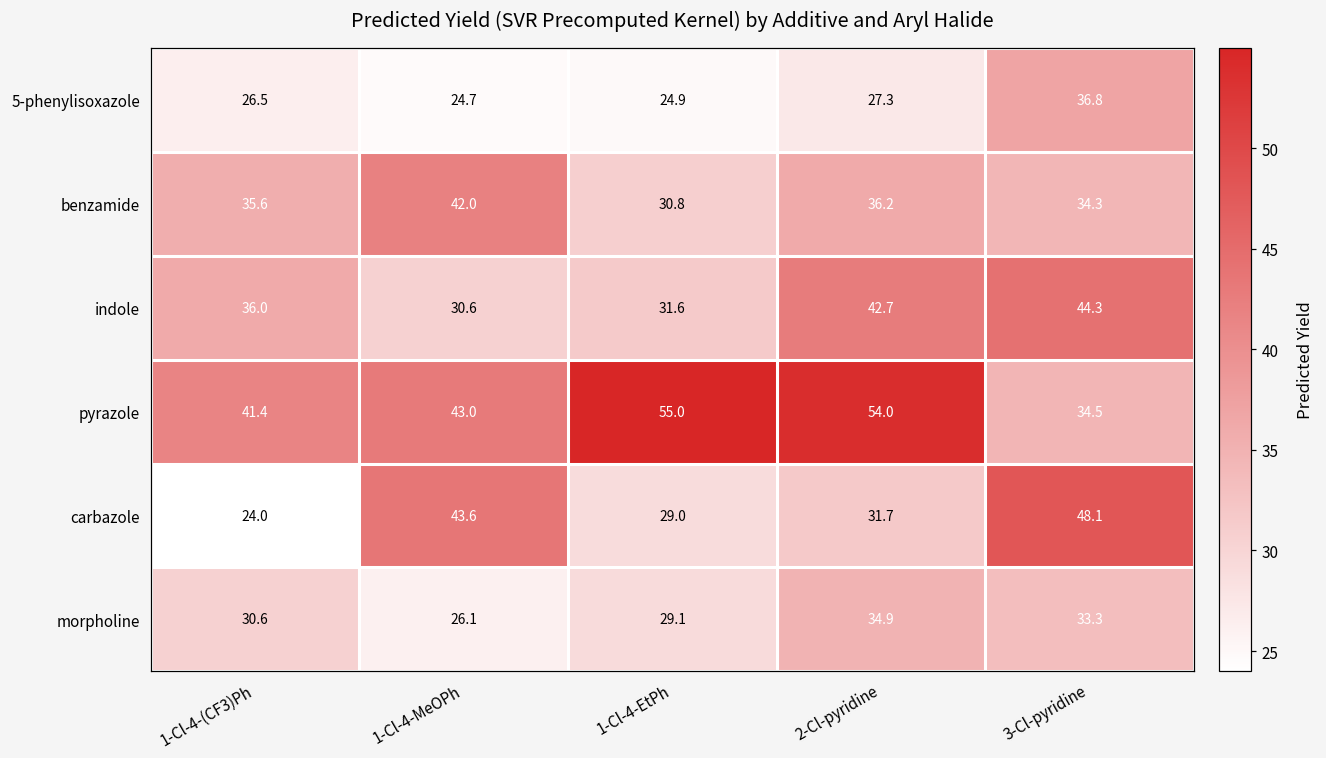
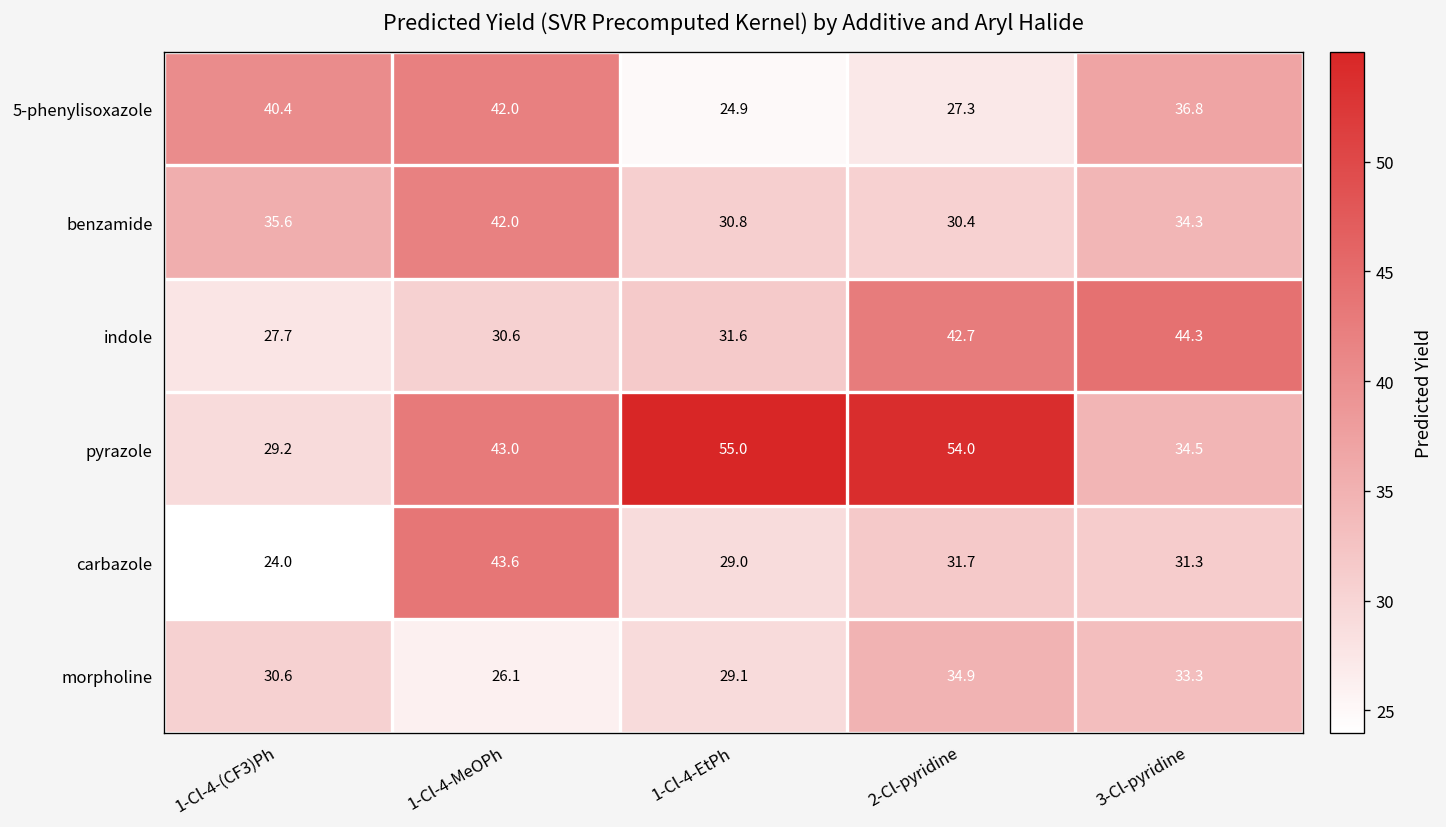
  {
    "5-phenylisoxazole": {
-     "1-Cl-4-(CF3)Ph": 26.5,
-     "1-Cl-4-MeOPh": 24.7,
+     "1-Cl-4-(CF3)Ph": 40.4,
+     "1-Cl-4-MeOPh": 42.0,
      "1-Cl-4-EtPh": 24.9,
      "2-Cl-pyridine": 27.3,
      "3-Cl-pyridine": 36.8
    },
    "benzamide": {
      "1-Cl-4-(CF3)Ph": 35.6,
      "1-Cl-4-MeOPh": 42.0,
      "1-Cl-4-EtPh": 30.8,
-     "2-Cl-pyridine": 36.2,
+     "2-Cl-pyridine": 30.4,
      "3-Cl-pyridine": 34.3
    },
    "indole": {
-     "1-Cl-4-(CF3)Ph": 36.0,
+     "1-Cl-4-(CF3)Ph": 27.7,
      "1-Cl-4-MeOPh": 30.6,
      "1-Cl-4-EtPh": 31.6,
      "2-Cl-pyridine": 42.7,
      "3-Cl-pyridine": 44.3
    },
    "pyrazole": {
-     "1-Cl-4-(CF3)Ph": 41.4,
+     "1-Cl-4-(CF3)Ph": 29.2,
      "1-Cl-4-MeOPh": 43.0,
      "1-Cl-4-EtPh": 55.0,
      "2-Cl-pyridine": 54.0,
      "3-Cl-pyridine": 34.5
    },
    "carbazole": {
      "1-Cl-4-(CF3)Ph": 24.0,
      "1-Cl-4-MeOPh": 43.6,
      "1-Cl-4-EtPh": 29.0,
      "2-Cl-pyridine": 31.7,
-     "3-Cl-pyridine": 48.1
+     "3-Cl-pyridine": 31.3
    },
    "morpholine": {
      "1-Cl-4-(CF3)Ph": 30.6,
      "1-Cl-4-MeOPh": 26.1,
      "1-Cl-4-EtPh": 29.1,
      "2-Cl-pyridine": 34.9,
      "3-Cl-pyridine": 33.3
    }
  }
